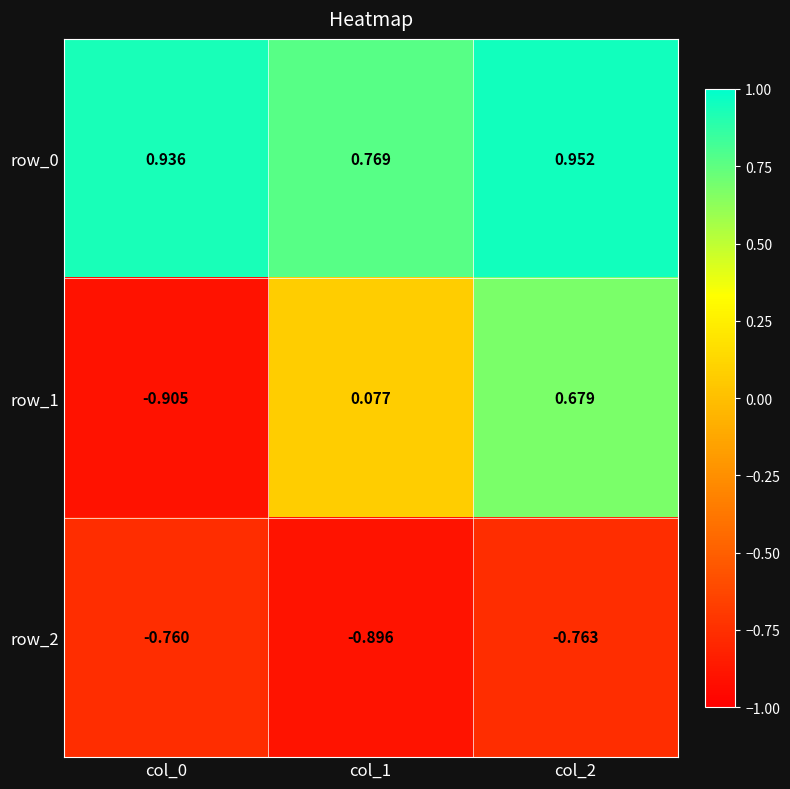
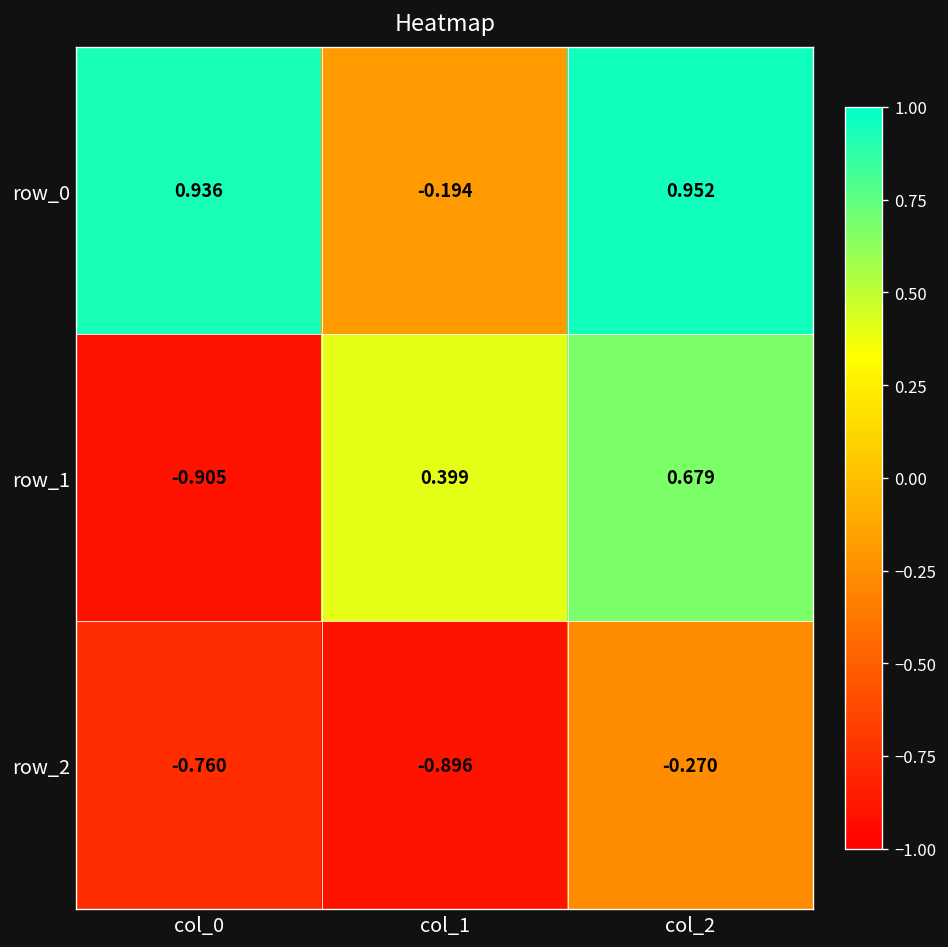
  {
    "row_0": {
      "col_0": 0.936,
-     "col_1": 0.769,
+     "col_1": -0.194,
      "col_2": 0.952
    },
    "row_1": {
      "col_0": -0.905,
-     "col_1": 0.077,
+     "col_1": 0.399,
      "col_2": 0.679
    },
    "row_2": {
      "col_0": -0.760,
      "col_1": -0.896,
-     "col_2": -0.763
+     "col_2": -0.270
    }
  }
